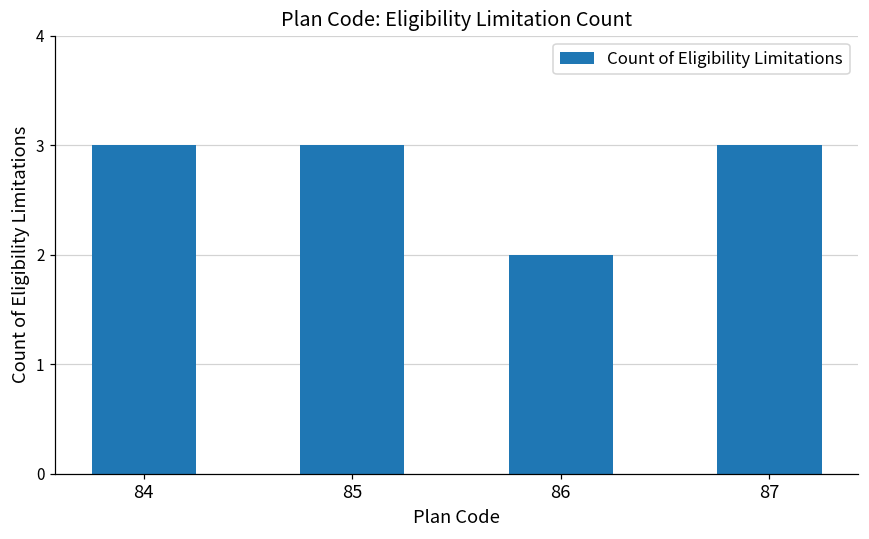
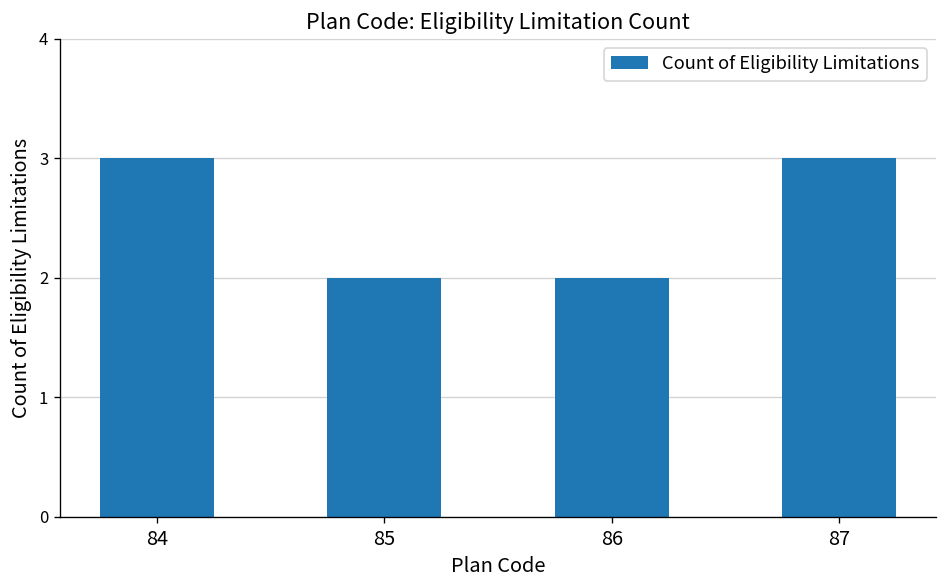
  {
    "84": 3,
-   "85": 3,
+   "85": 2,
    "86": 2,
    "87": 3
  }
